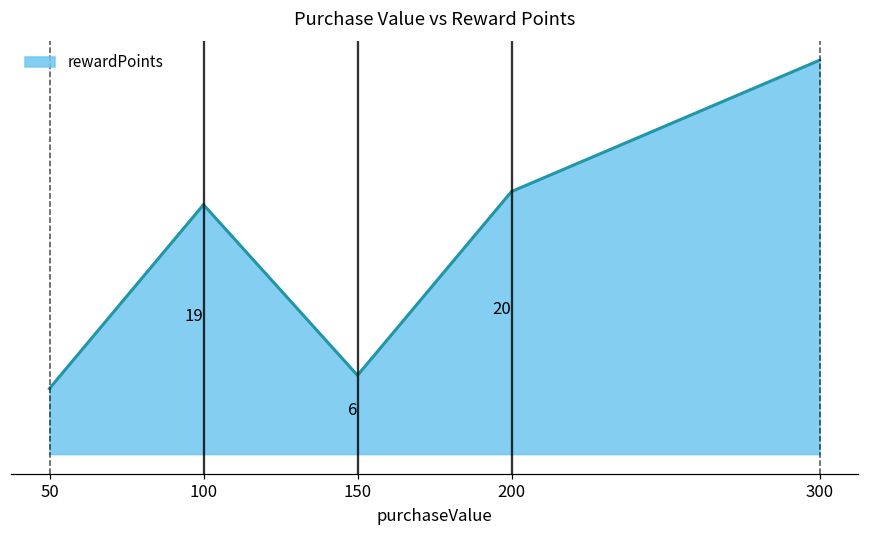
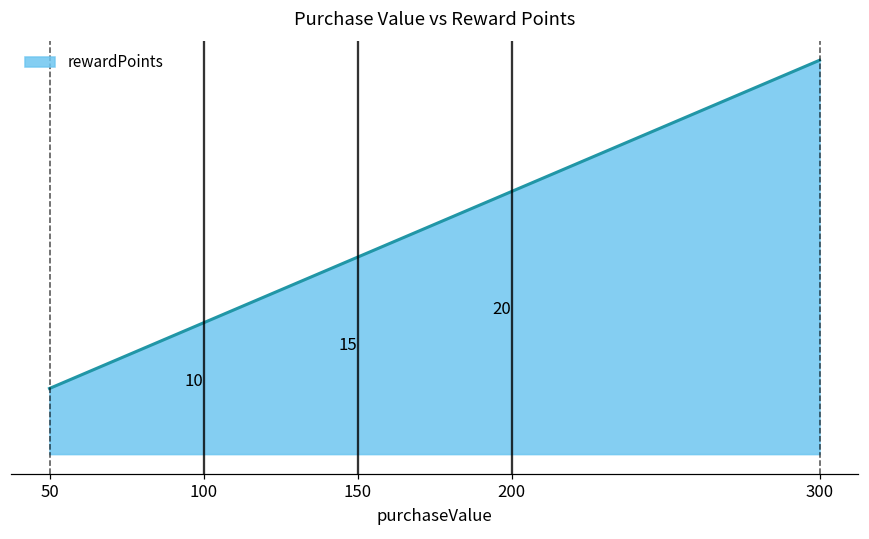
  {
-   "100": 19,
-   "150": 6
+   "100": 10,
+   "150": 15
  }
